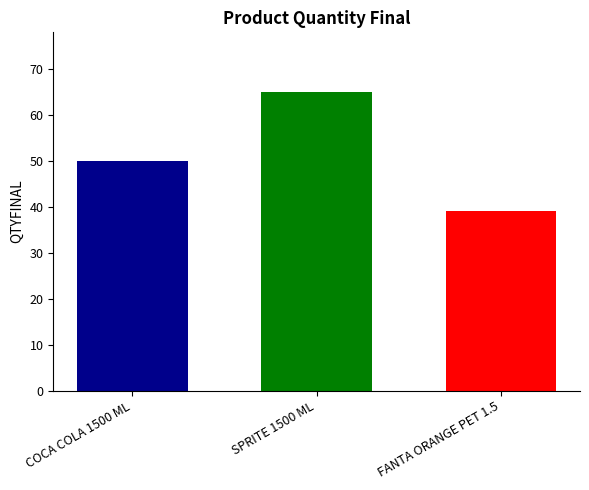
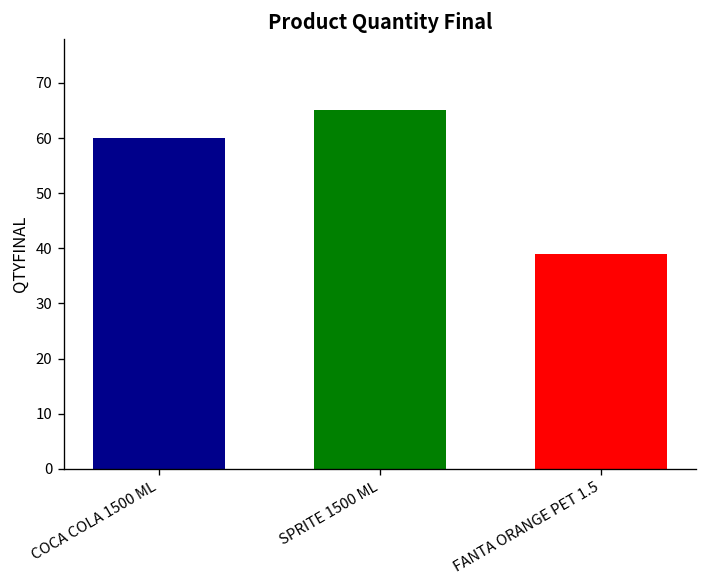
  {
-   "COCA COLA 1500 ML": 50,
+   "COCA COLA 1500 ML": 60,
    "SPRITE 1500 ML": 65,
    "FANTA ORANGE PET 1.5": 39
  }
